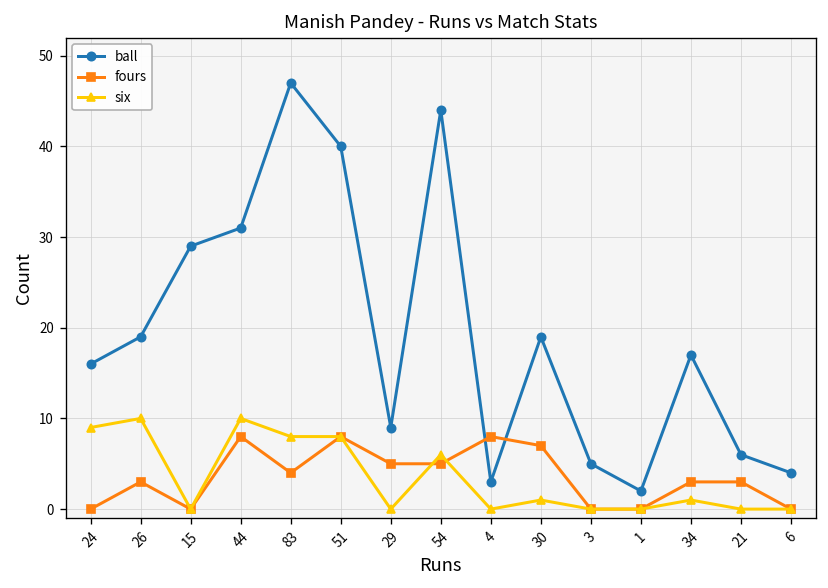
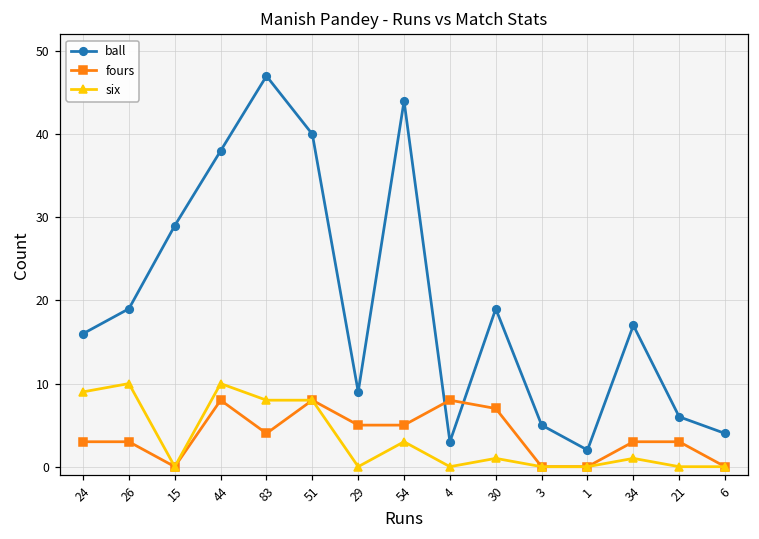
  {
    "ball": {
      "24": 16,
      "26": 19,
      "15": 29,
-     "44": 31,
+     "44": 38,
      "83": 47,
      "51": 40,
      "29": 9,
      "54": 44,
      "4": 3,
      "30": 19,
      "3": 5,
      "1": 2,
      "34": 17,
      "21": 6,
      "6": 4
    },
    "fours": {
-     "24": 0,
+     "24": 3,
      "26": 3,
      "44": 8,
      "83": 4,
      "29": 5,
      "54": 5,
      "4": 8,
      "30": 7,
      "34": 3,
      "21": 3
    },
    "six": {
      "24": 9,
      "26": 10,
      "44": 10,
      "83": 8,
      "29": 0,
-     "54": 6,
+     "54": 3,
      "4": 0,
      "30": 1,
      "34": 1,
      "21": 0
    }
  }
